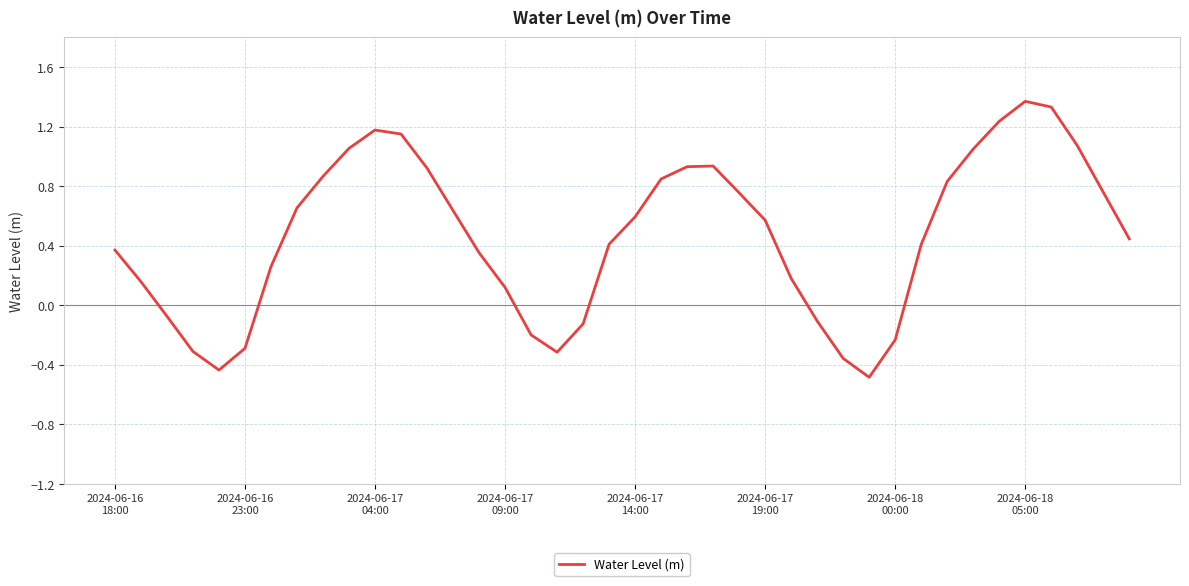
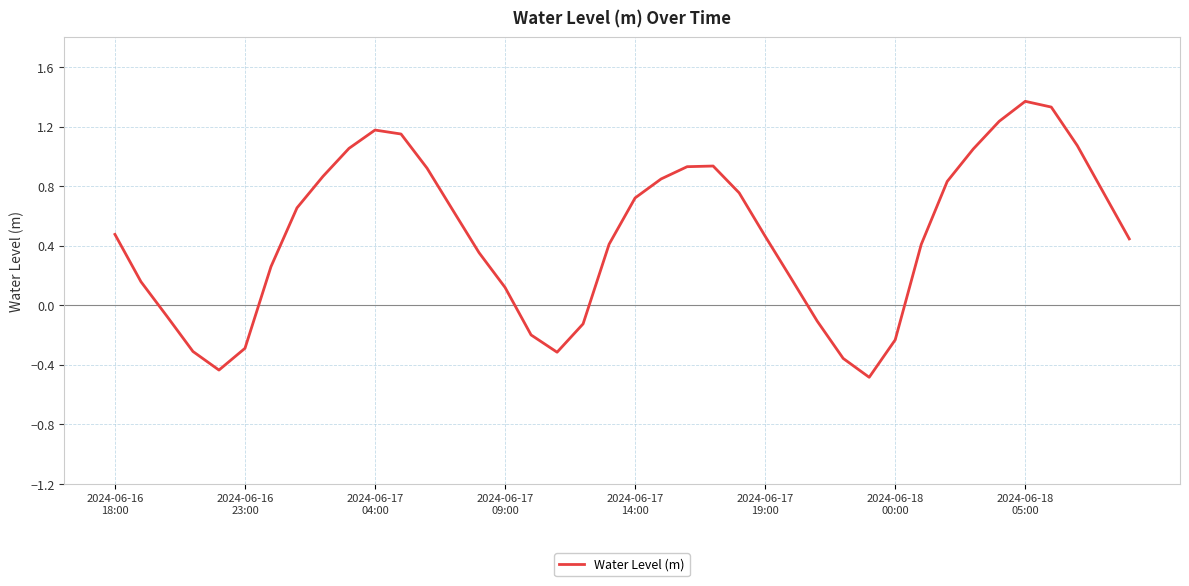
  {
-   "2024-06-16 18:00": 0.37,
+   "2024-06-16 18:00": 0.48,
    "2024-06-16 23:00": -0.29,
    "2024-06-17 04:00": 1.18,
    "2024-06-17 09:00": 0.12,
-   "2024-06-17 14:00": 0.59,
-   "2024-06-17 19:00": 0.57,
+   "2024-06-17 14:00": 0.72,
+   "2024-06-17 19:00": 0.46,
    "2024-06-18 00:00": -0.23,
    "2024-06-18 05:00": 1.37
  }
